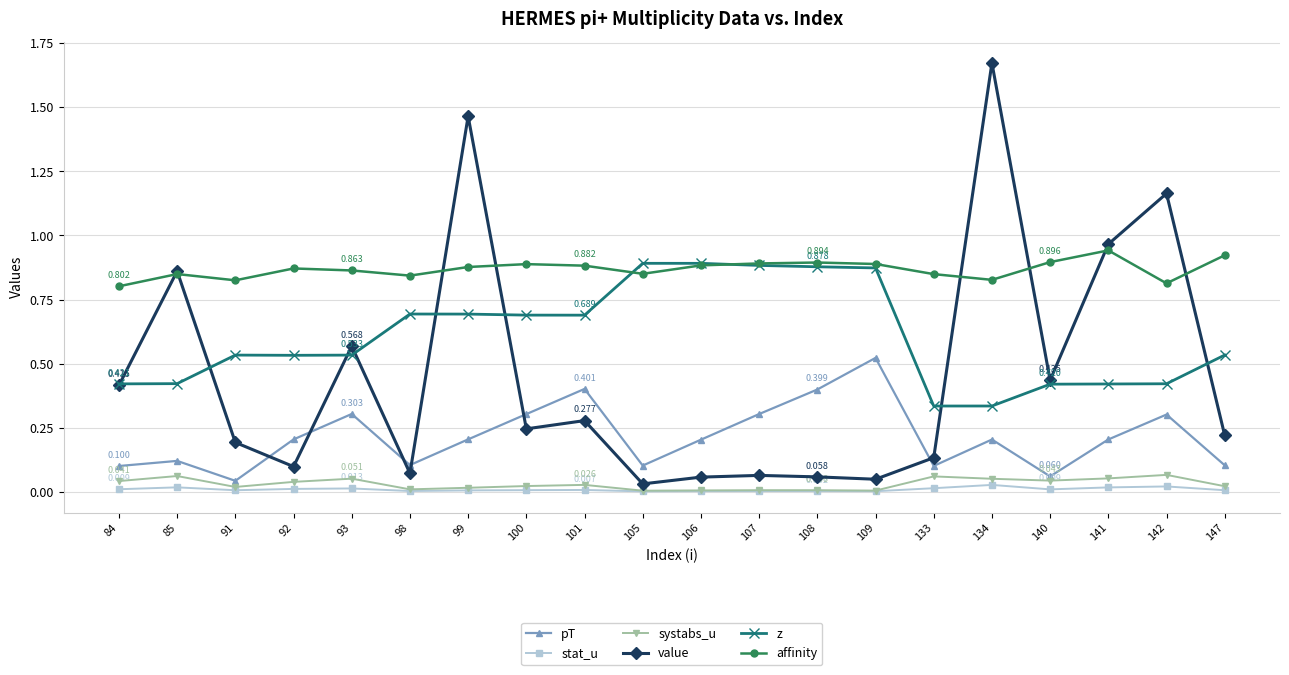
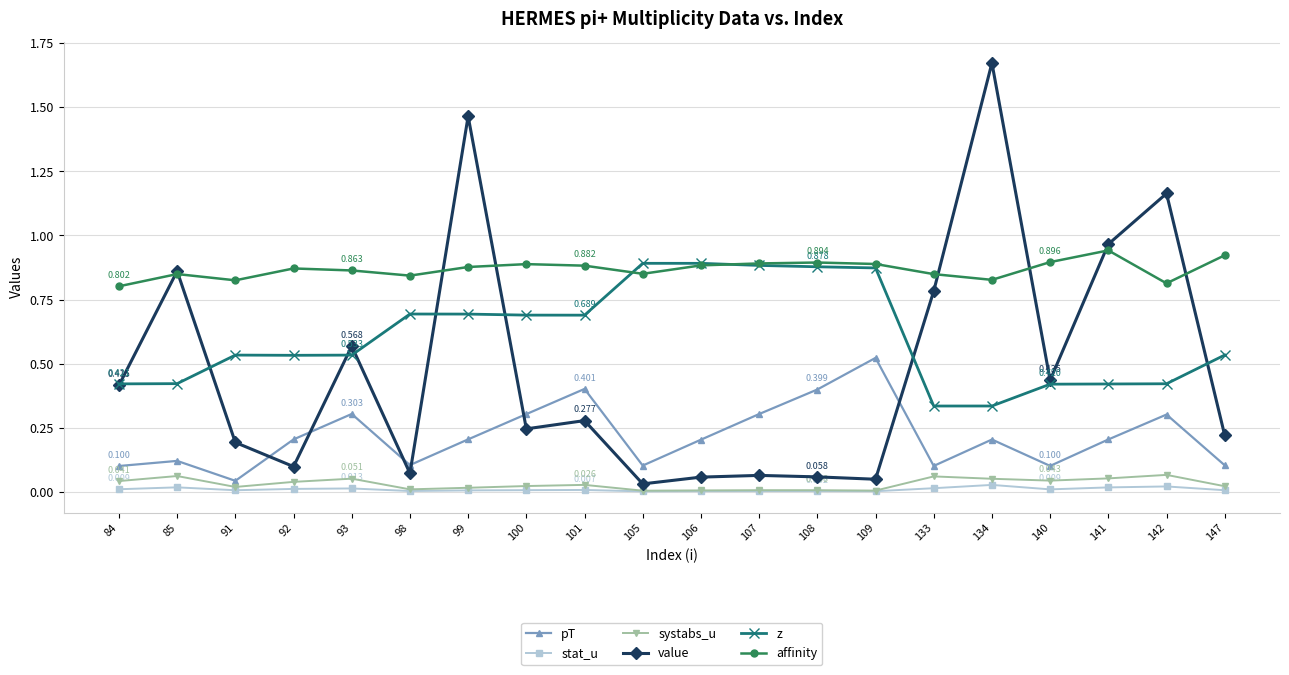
  {
    "pT": {
      "84": 0.100,
      "93": 0.303,
      "101": 0.401,
      "108": 0.399,
-     "140": 0.060
+     "140": 0.100
    },
    "value": {
      "85": 0.86,
      "91": 0.19,
      "92": 0.10,
      "98": 0.07,
      "99": 1.47,
      "100": 0.25,
      "105": 0.03,
      "106": 0.06,
      "107": 0.06,
      "109": 0.05,
-     "133": 0.13,
+     "133": 0.78,
      "134": 1.67,
      "141": 0.97,
      "142": 1.16,
      "147": 0.22
    }
  }
